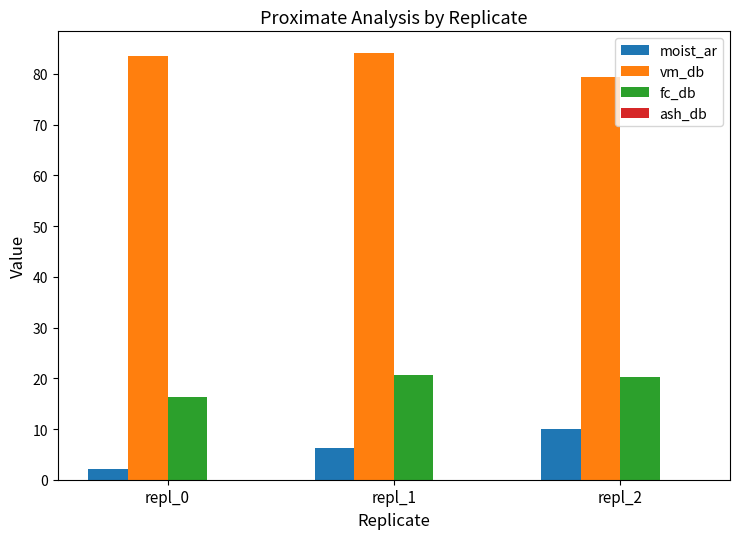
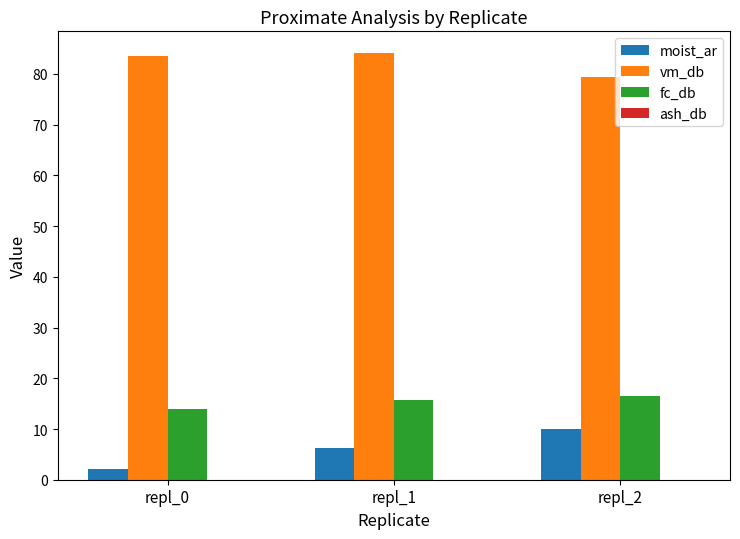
  {
    "moist_ar": {
      "repl_0": 2,
      "repl_1": 6,
      "repl_2": 10
    },
    "vm_db": {
      "repl_0": 84,
      "repl_1": 84,
      "repl_2": 79
    },
    "fc_db": {
-     "repl_0": 16,
-     "repl_1": 21,
-     "repl_2": 20
+     "repl_0": 14,
+     "repl_1": 16,
+     "repl_2": 16
    },
    "ash_db": {
      "repl_0": 0,
      "repl_1": 0,
      "repl_2": 0
    }
  }
